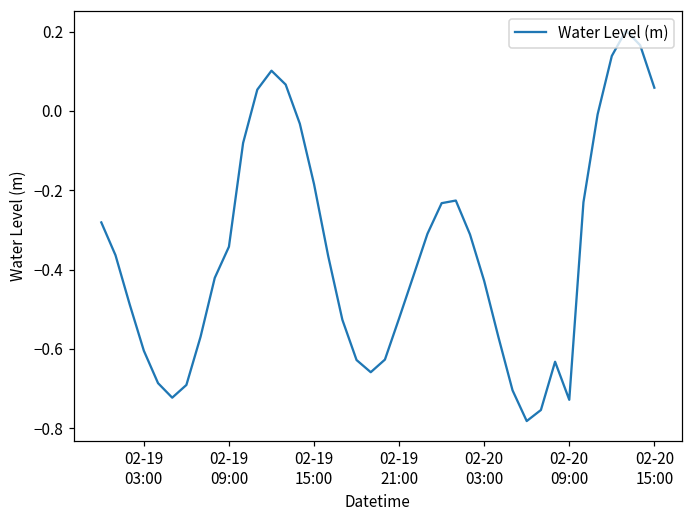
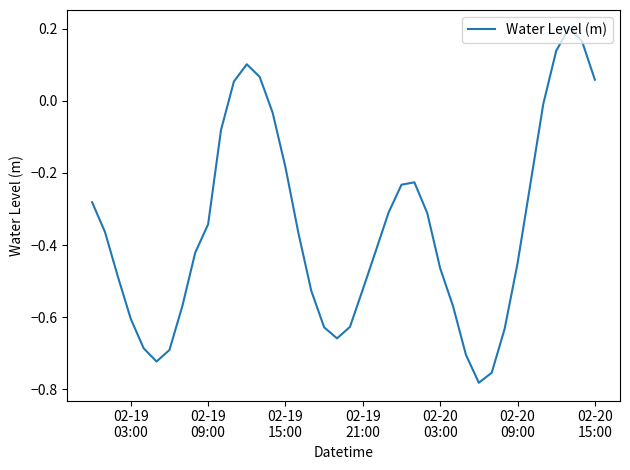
  {
    "02-19 03:00": -0.60,
    "02-19 09:00": -0.34,
    "02-19 15:00": -0.18,
    "02-19 21:00": -0.52,
-   "02-20 03:00": -0.43,
-   "02-20 09:00": -0.73,
+   "02-20 03:00": -0.46,
+   "02-20 09:00": -0.45,
    "02-20 15:00": 0.06
  }
